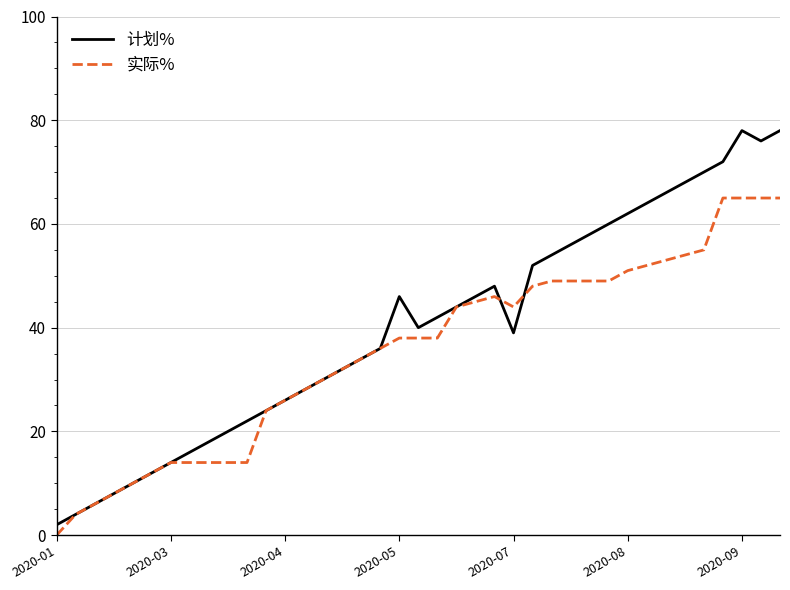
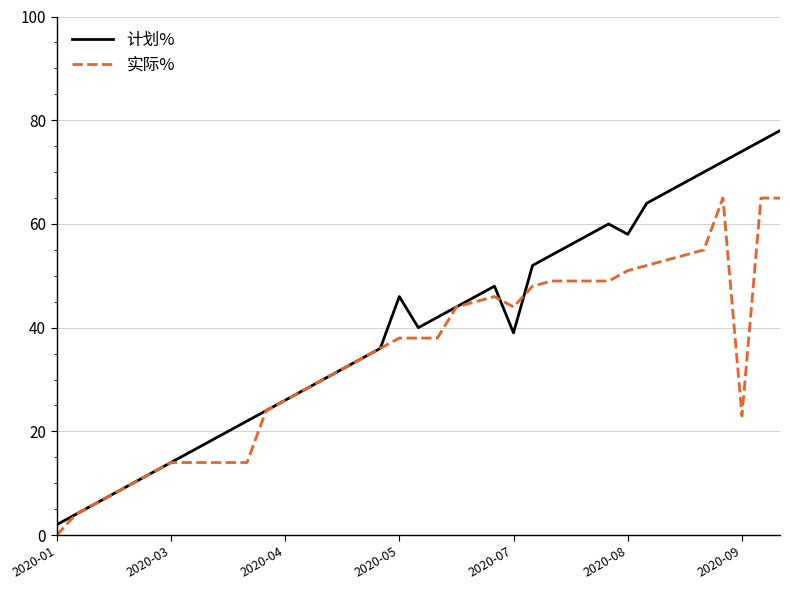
  {
    "计划%": {
      "2020-01": 2,
      "2020-05": 46,
      "2020-07": 39,
-     "2020-08": 62,
-     "2020-09": 78
+     "2020-08": 58,
+     "2020-09": 74
    },
    "实际%": {
      "2020-01": 0,
      "2020-05": 38,
      "2020-07": 44,
      "2020-08": 51,
-     "2020-09": 65
+     "2020-09": 23
    }
  }
